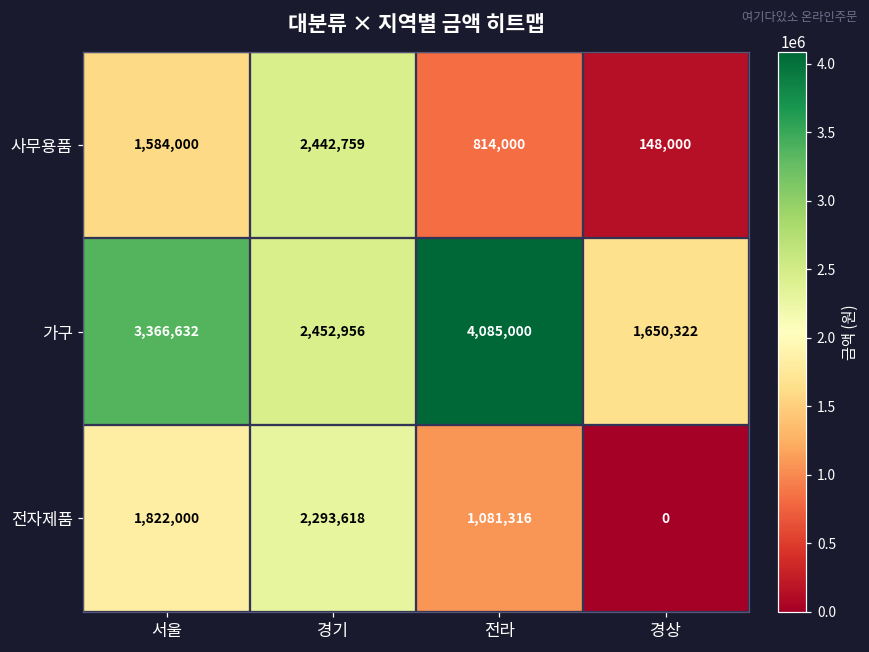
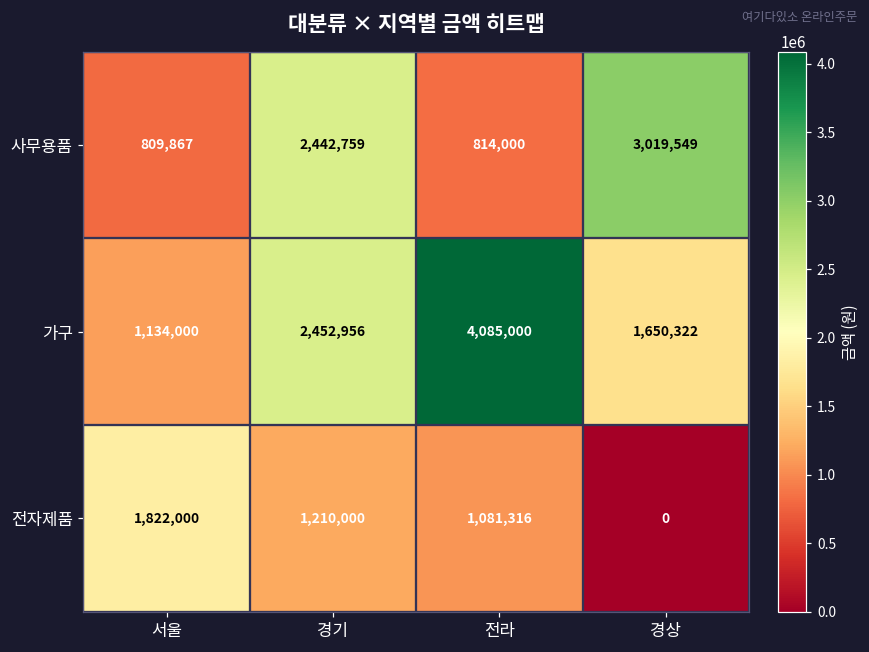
  {
    "사무용품": {
-     "서울": "1,584,000",
+     "서울": "809,867",
      "경기": "2,442,759",
      "전라": "814,000",
-     "경상": "148,000"
+     "경상": "3,019,549"
    },
    "가구": {
-     "서울": "3,366,632",
+     "서울": "1,134,000",
      "경기": "2,452,956",
      "전라": "4,085,000",
      "경상": "1,650,322"
    },
    "전자제품": {
      "서울": "1,822,000",
-     "경기": "2,293,618",
+     "경기": "1,210,000",
      "전라": "1,081,316",
      "경상": "0"
    }
  }
